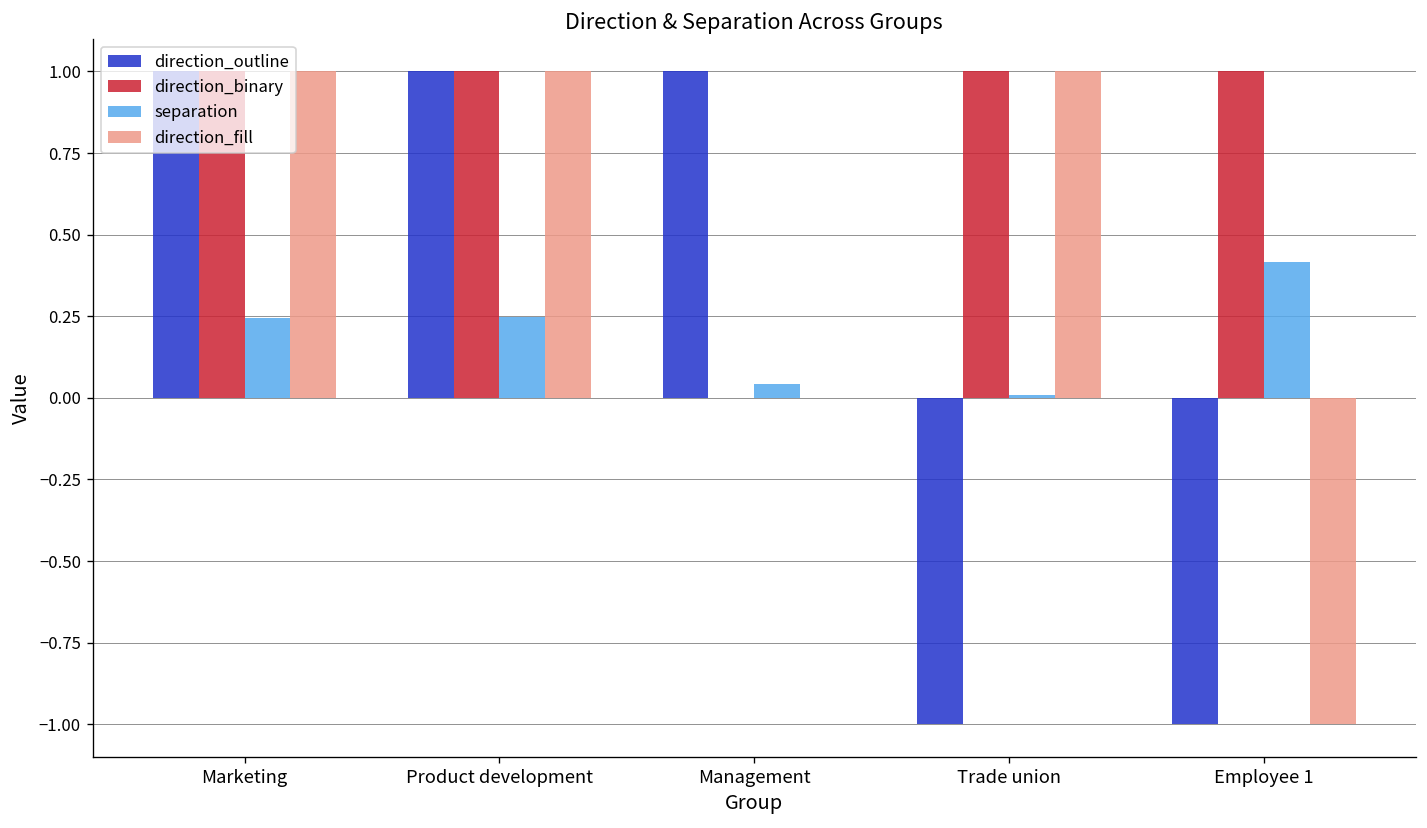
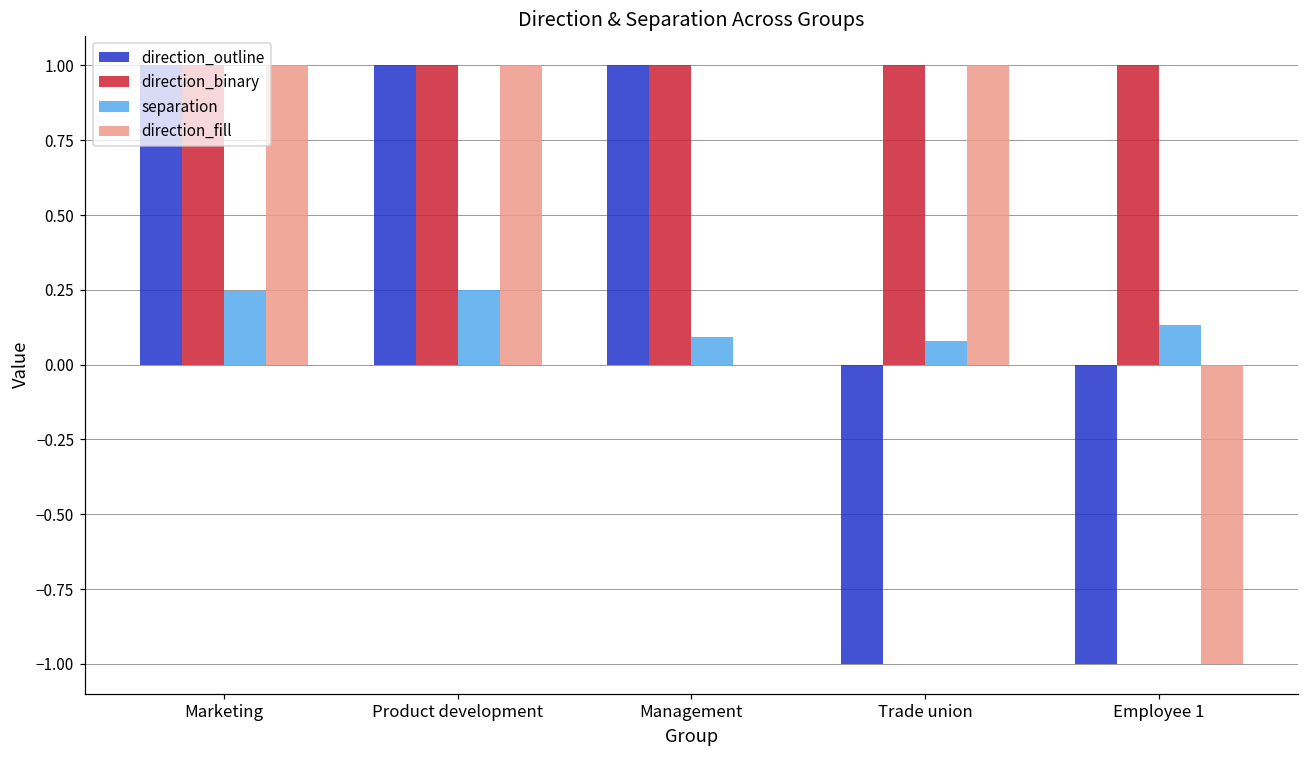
  {
    "direction_outline": {
      "Product development": 1.00,
      "Management": 1.00,
      "Trade union": -1.00,
      "Employee 1": -1.00
    },
    "direction_binary": {
      "Product development": 1,
-     "Management": 0,
+     "Management": 1,
      "Trade union": 1,
      "Employee 1": 1
    },
    "separation": {
      "Marketing": 0.25,
      "Product development": 0.25,
-     "Management": 0.04,
-     "Trade union": 0.01,
-     "Employee 1": 0.42
+     "Management": 0.09,
+     "Trade union": 0.08,
+     "Employee 1": 0.13
    },
    "direction_fill": {
      "Marketing": 1.00,
      "Product development": 1.00,
      "Management": 0.00,
      "Trade union": 1.00,
      "Employee 1": -1.00
    }
  }
